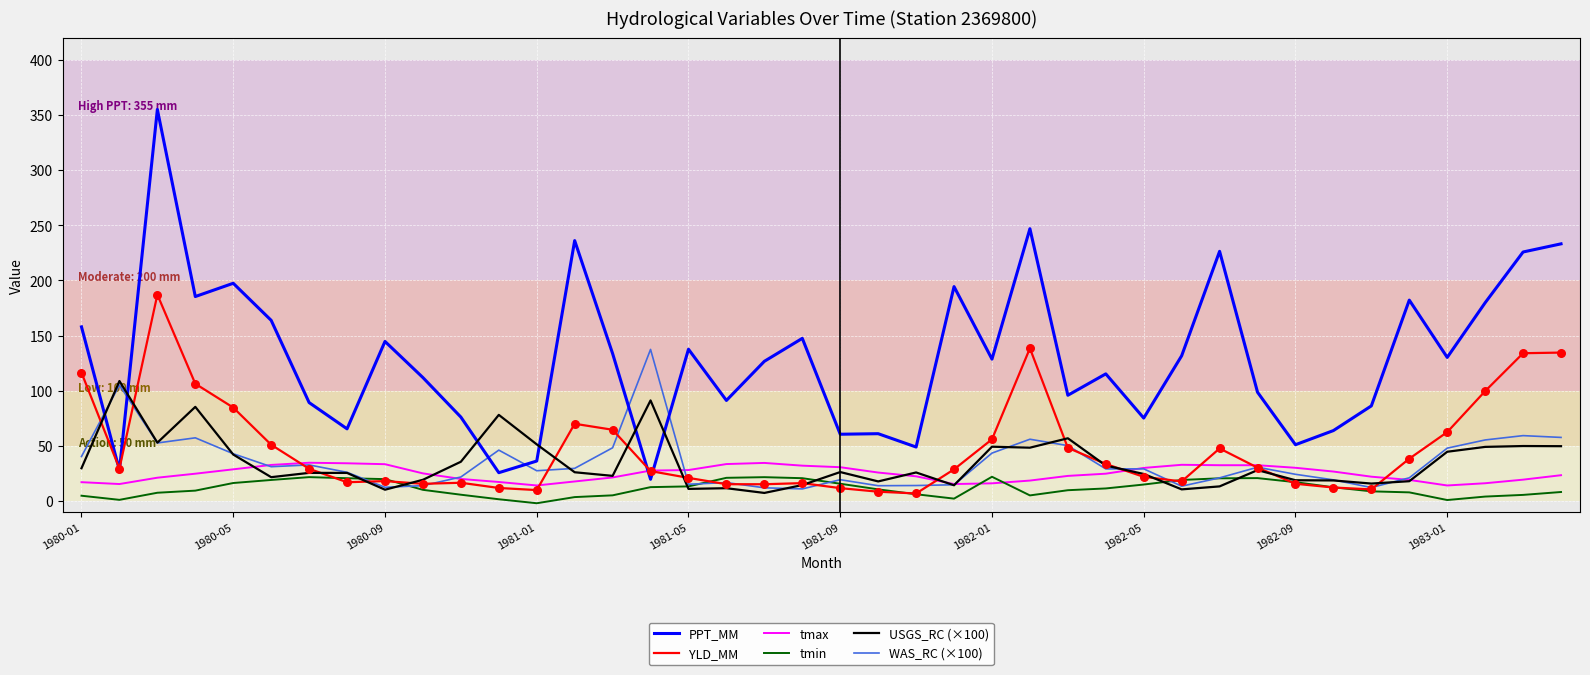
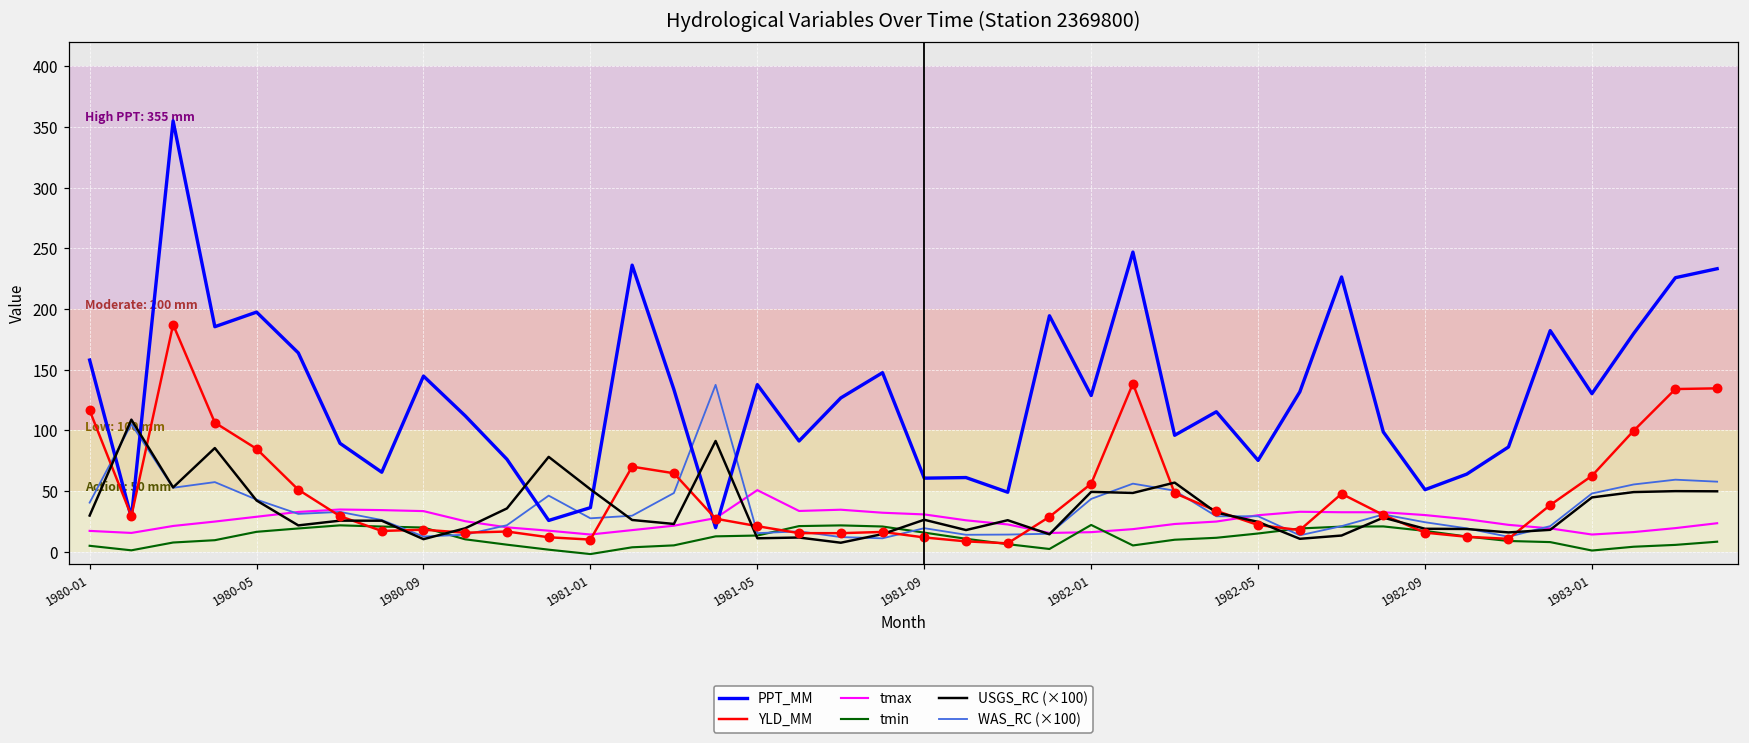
  {
    "PPT_MM": {
      "1980-01": 158,
      "1980-05": 197,
      "1980-09": 145,
      "1981-01": 36,
      "1981-05": 138,
      "1981-09": 61,
      "1982-01": 129,
      "1982-05": 75,
      "1982-09": 51,
      "1983-01": 130
    },
    "YLD_MM": {
      "1980-01": 116,
      "1980-05": 85,
      "1981-01": 10,
      "1981-05": 21,
      "1981-09": 12,
      "1982-01": 56,
      "1982-05": 22,
      "1983-01": 63
    },
    "tmax": {
      "1980-01": 17,
      "1980-05": 29,
      "1980-09": 33,
      "1981-01": 14,
-     "1981-05": 28,
+     "1981-05": 51,
      "1981-09": 31,
      "1982-01": 16,
      "1982-09": 30,
      "1983-01": 14
    },
    "tmin": {
      "1980-01": 5,
      "1980-05": 16,
      "1981-01": -2,
      "1981-09": 16,
      "1982-01": 22,
      "1982-05": 15,
      "1983-01": 1
    },
    "USGS_RC (×100)": {
      "1980-01": 30,
      "1981-01": 51,
      "1981-09": 26,
      "1982-01": 49,
      "1982-05": 25,
      "1983-01": 45
    },
    "WAS_RC (×100)": {
      "1980-01": 40,
      "1981-01": 28,
      "1981-09": 19,
      "1982-01": 44,
      "1982-09": 24,
      "1983-01": 48
    }
  }
